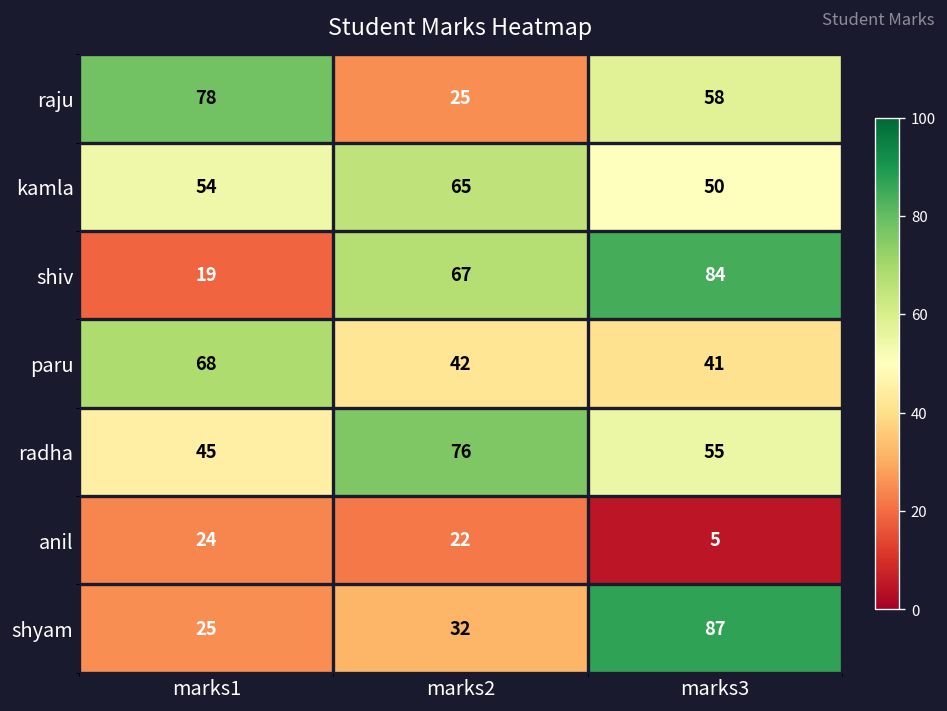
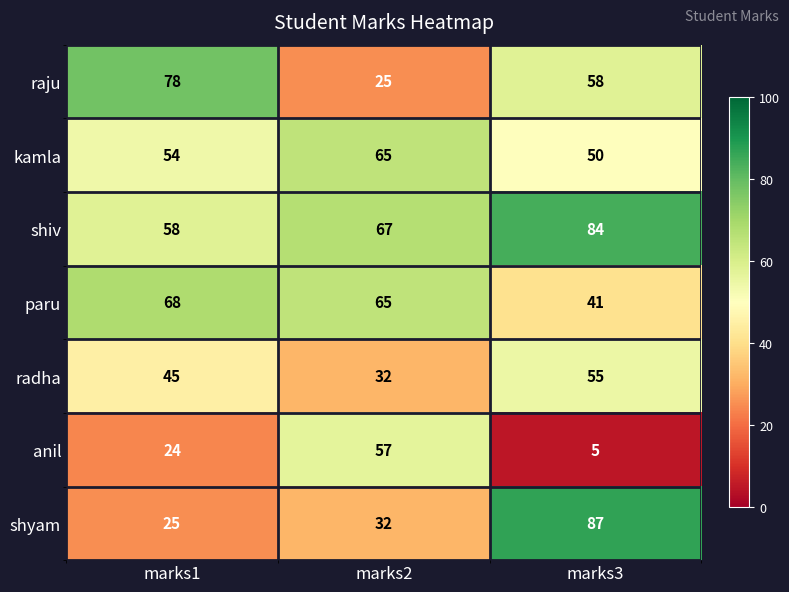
  {
    "raju": {
      "marks1": 78,
      "marks2": 25,
      "marks3": 58
    },
    "kamla": {
      "marks1": 54,
      "marks2": 65,
      "marks3": 50
    },
    "shiv": {
-     "marks1": 19,
+     "marks1": 58,
      "marks2": 67,
      "marks3": 84
    },
    "paru": {
      "marks1": 68,
-     "marks2": 42,
+     "marks2": 65,
      "marks3": 41
    },
    "radha": {
      "marks1": 45,
-     "marks2": 76,
+     "marks2": 32,
      "marks3": 55
    },
    "anil": {
      "marks1": 24,
-     "marks2": 22,
+     "marks2": 57,
      "marks3": 5
    },
    "shyam": {
      "marks1": 25,
      "marks2": 32,
      "marks3": 87
    }
  }
